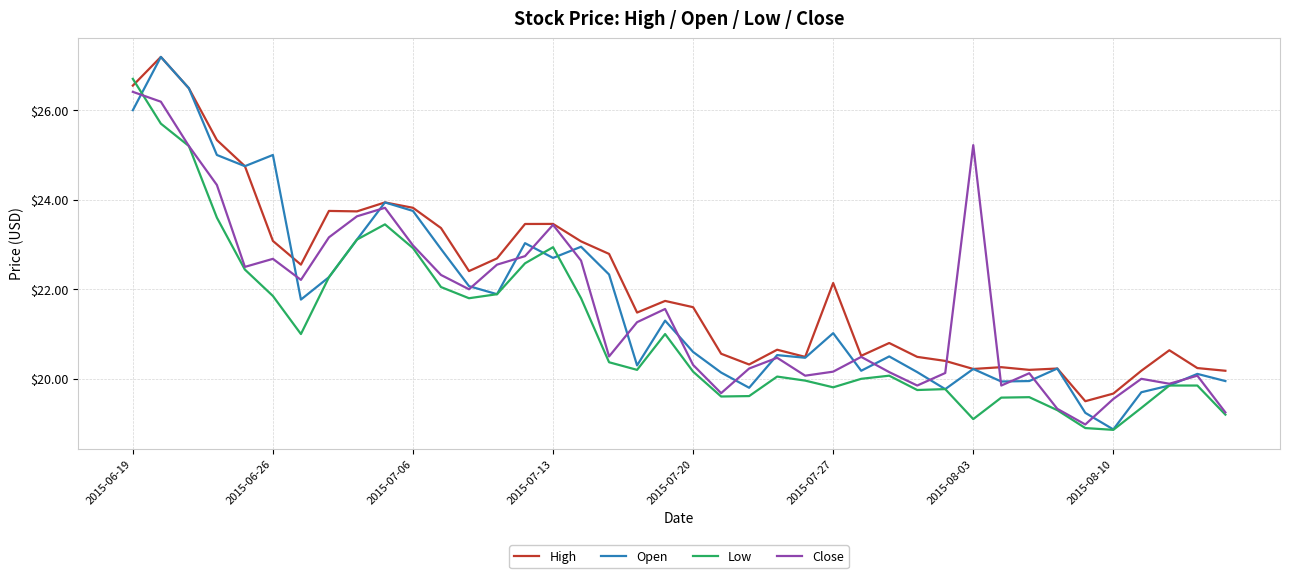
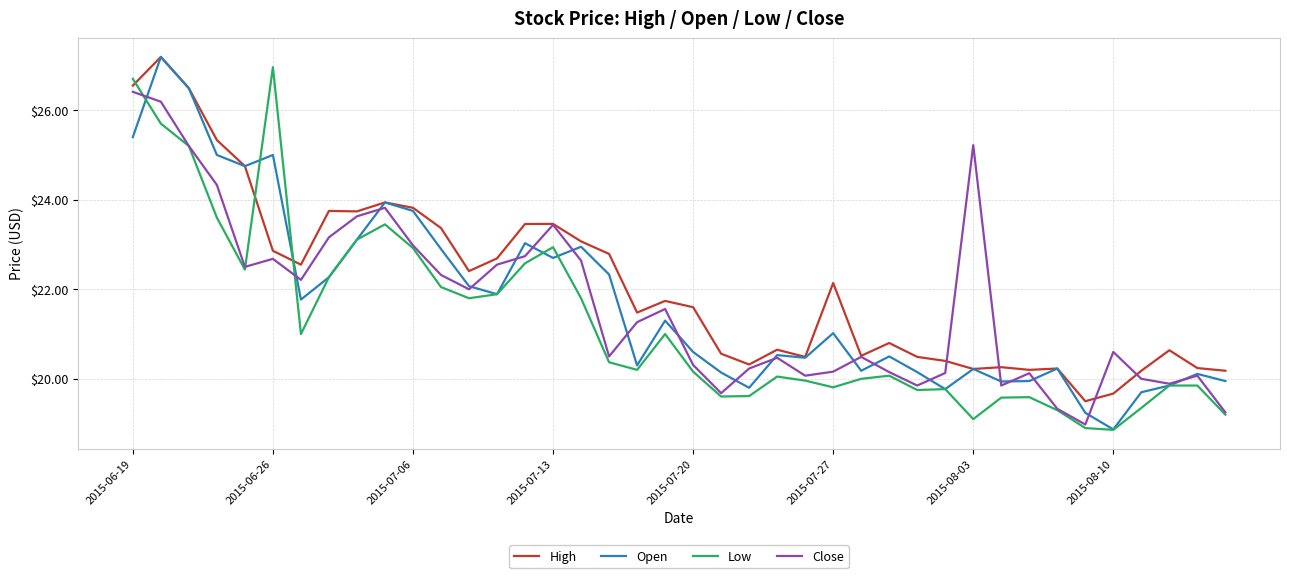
  {
    "High": {
      "2015-06-19": "$26.5",
-     "2015-06-26": "$23.1",
+     "2015-06-26": "$22.9",
      "2015-07-06": "$23.8",
      "2015-07-20": "$21.6",
      "2015-07-27": "$22.1",
      "2015-08-10": "$19.7"
    },
    "Open": {
-     "2015-06-19": "$26.0",
+     "2015-06-19": "$25.4",
      "2015-06-26": "$25.0",
      "2015-07-06": "$23.8",
      "2015-07-13": "$22.7",
      "2015-07-20": "$20.6",
      "2015-07-27": "$21.0"
    },
    "Low": {
      "2015-06-19": "$26.7",
-     "2015-06-26": "$21.9",
+     "2015-06-26": "$27.0",
      "2015-07-06": "$22.9",
      "2015-07-13": "$22.9",
      "2015-07-20": "$20.2",
      "2015-07-27": "$19.8",
      "2015-08-03": "$19.1"
    },
    "Close": {
      "2015-06-19": "$26.4",
      "2015-06-26": "$22.7",
      "2015-07-06": "$23.0",
      "2015-07-20": "$20.3",
      "2015-07-27": "$20.2",
      "2015-08-03": "$25.2",
-     "2015-08-10": "$19.6"
+     "2015-08-10": "$20.6"
    }
  }
